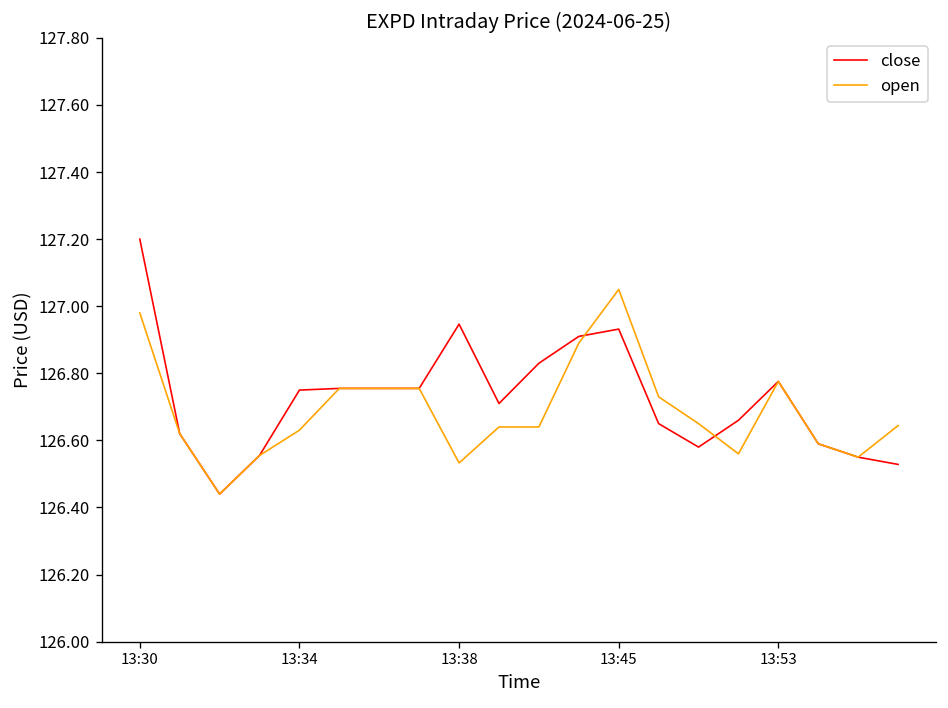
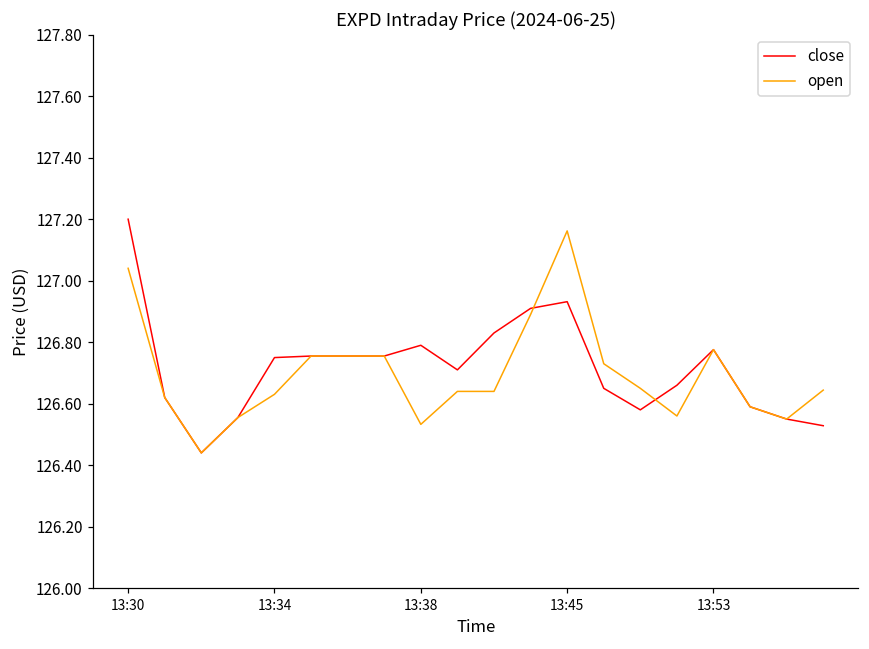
  {
    "close": {
      "13:30": 127.20,
      "13:34": 126.75,
-     "13:38": 126.95,
+     "13:38": 126.79,
      "13:45": 126.93
    },
    "open": {
-     "13:30": 126.98,
+     "13:30": 127.04,
      "13:34": 126.63,
      "13:38": 126.53,
-     "13:45": 127.05
+     "13:45": 127.16
    }
  }
